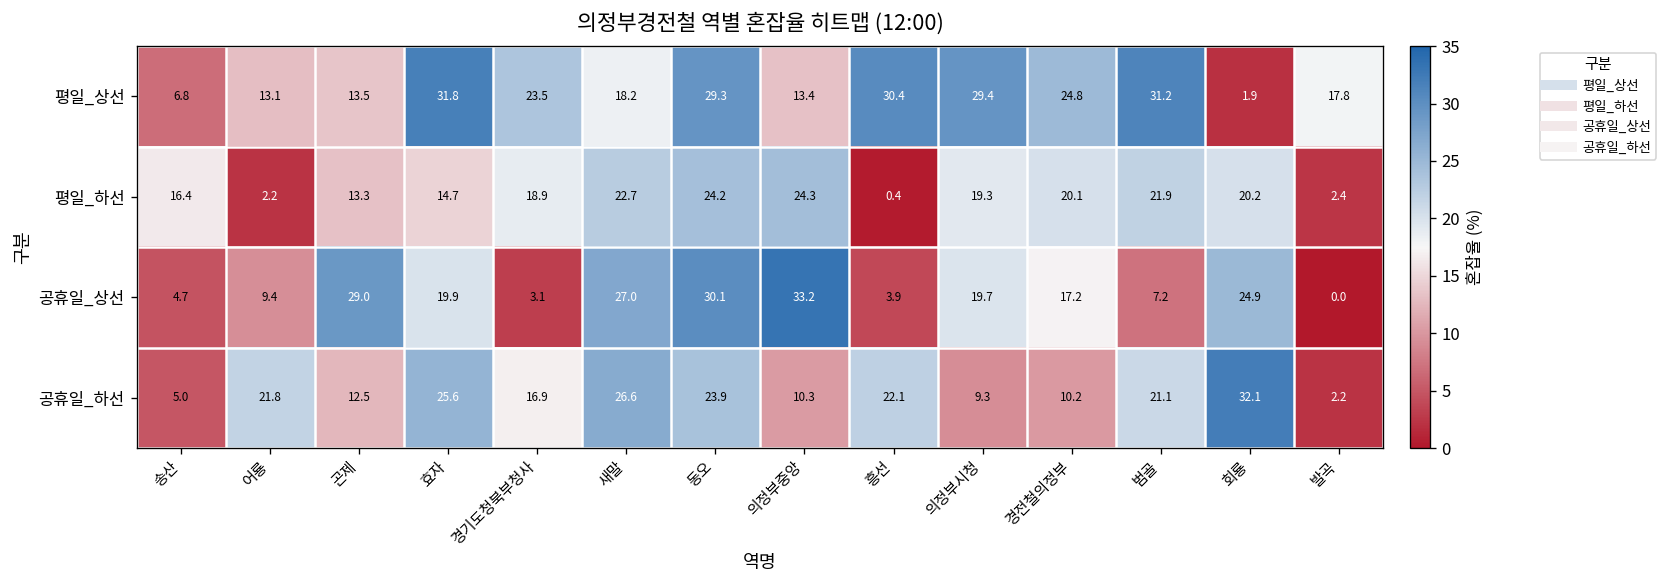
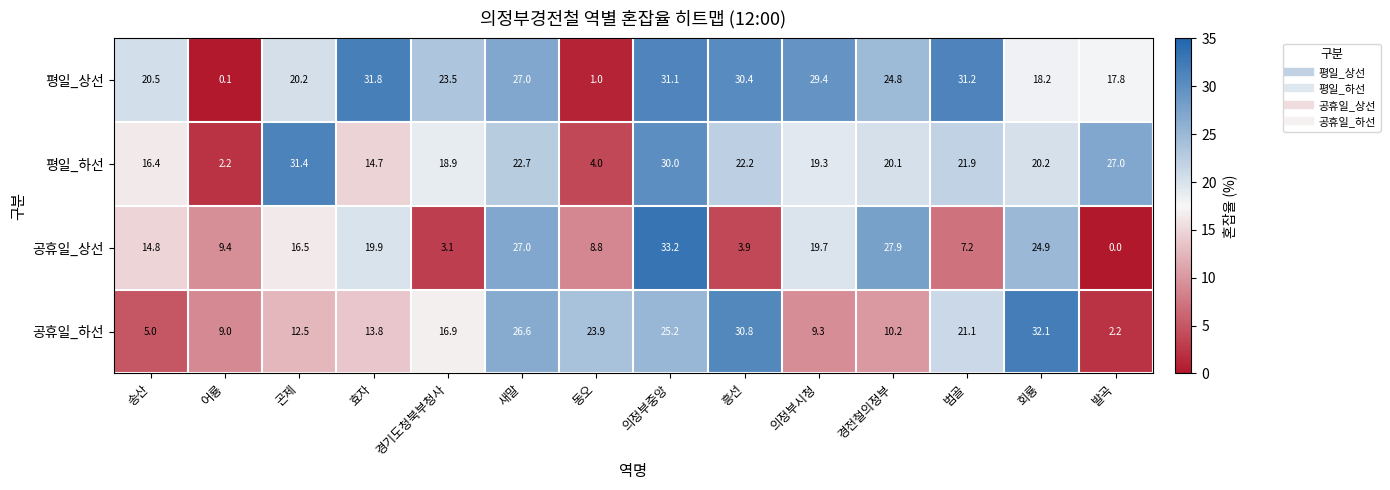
  {
    "평일_상선": {
-     "송산": 6.8,
-     "어룡": 13.1,
-     "곤제": 13.5,
+     "송산": 20.5,
+     "어룡": 0.1,
+     "곤제": 20.2,
      "효자": 31.8,
      "경기도청북부청사": 23.5,
-     "새말": 18.2,
-     "동오": 29.3,
-     "의정부중앙": 13.4,
+     "새말": 27.0,
+     "동오": 1.0,
+     "의정부중앙": 31.1,
      "흥선": 30.4,
      "의정부시청": 29.4,
      "경전철의정부": 24.8,
      "범골": 31.2,
-     "회룡": 1.9,
+     "회룡": 18.2,
      "발곡": 17.8
    },
    "평일_하선": {
      "송산": 16.4,
      "어룡": 2.2,
-     "곤제": 13.3,
+     "곤제": 31.4,
      "효자": 14.7,
      "경기도청북부청사": 18.9,
      "새말": 22.7,
-     "동오": 24.2,
-     "의정부중앙": 24.3,
-     "흥선": 0.4,
+     "동오": 4.0,
+     "의정부중앙": 30.0,
+     "흥선": 22.2,
      "의정부시청": 19.3,
      "경전철의정부": 20.1,
      "범골": 21.9,
      "회룡": 20.2,
-     "발곡": 2.4
+     "발곡": 27.0
    },
    "공휴일_상선": {
-     "송산": 4.7,
+     "송산": 14.8,
      "어룡": 9.4,
-     "곤제": 29.0,
+     "곤제": 16.5,
      "효자": 19.9,
      "경기도청북부청사": 3.1,
      "새말": 27.0,
-     "동오": 30.1,
+     "동오": 8.8,
      "의정부중앙": 33.2,
      "흥선": 3.9,
      "의정부시청": 19.7,
-     "경전철의정부": 17.2,
+     "경전철의정부": 27.9,
      "범골": 7.2,
      "회룡": 24.9,
      "발곡": 0.0
    },
    "공휴일_하선": {
      "송산": 5.0,
-     "어룡": 21.8,
+     "어룡": 9.0,
      "곤제": 12.5,
-     "효자": 25.6,
+     "효자": 13.8,
      "경기도청북부청사": 16.9,
      "새말": 26.6,
      "동오": 23.9,
-     "의정부중앙": 10.3,
-     "흥선": 22.1,
+     "의정부중앙": 25.2,
+     "흥선": 30.8,
      "의정부시청": 9.3,
      "경전철의정부": 10.2,
      "범골": 21.1,
      "회룡": 32.1,
      "발곡": 2.2
    }
  }
